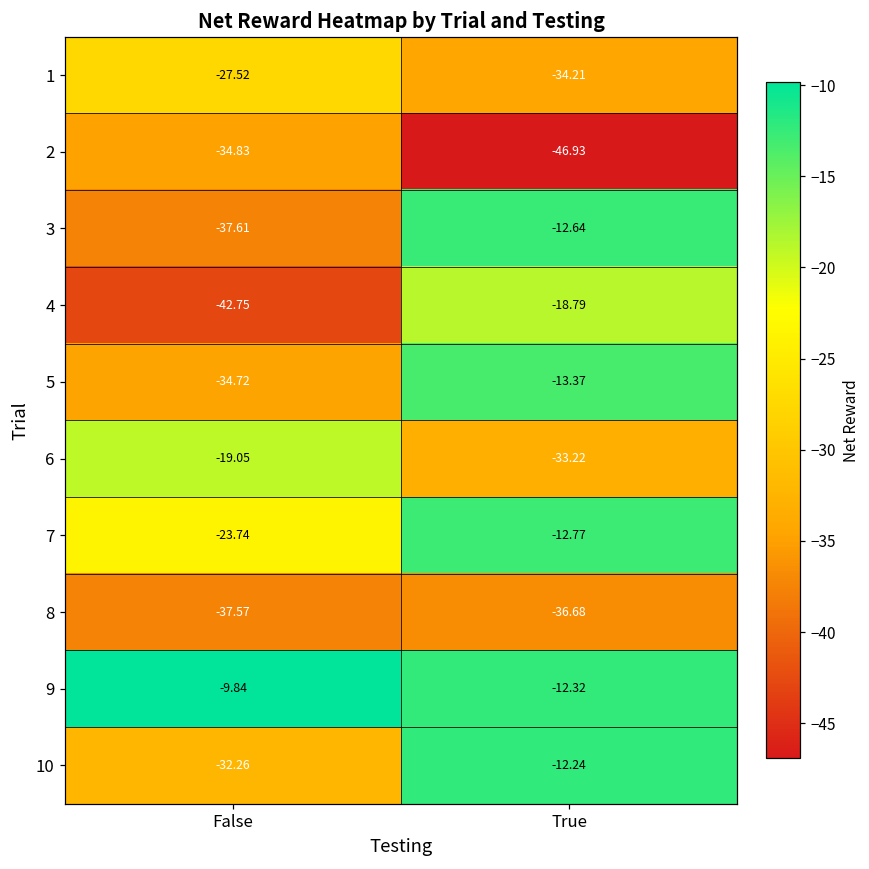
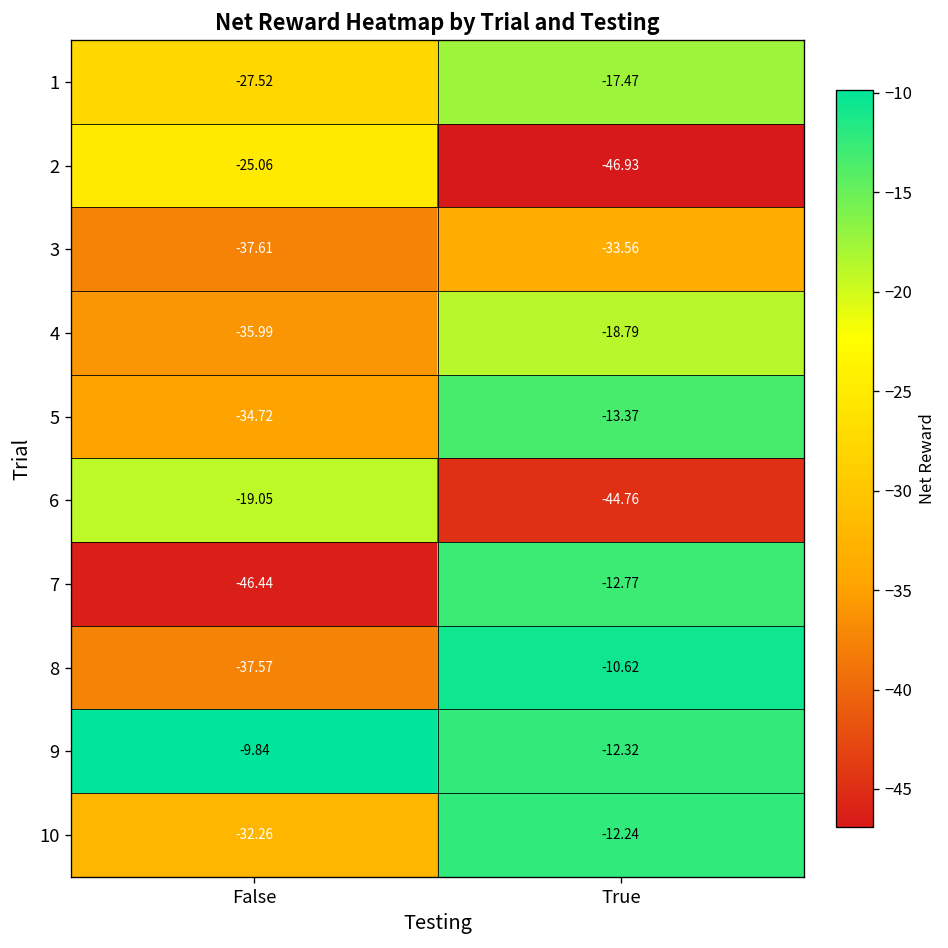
  {
    "1": {
      "False": -27.52,
-     "True": -34.21
+     "True": -17.47
    },
    "2": {
-     "False": -34.83,
+     "False": -25.06,
      "True": -46.93
    },
    "3": {
      "False": -37.61,
-     "True": -12.64
+     "True": -33.56
    },
    "4": {
-     "False": -42.75,
+     "False": -35.99,
      "True": -18.79
    },
    "5": {
      "False": -34.72,
      "True": -13.37
    },
    "6": {
      "False": -19.05,
-     "True": -33.22
+     "True": -44.76
    },
    "7": {
-     "False": -23.74,
+     "False": -46.44,
      "True": -12.77
    },
    "8": {
      "False": -37.57,
-     "True": -36.68
+     "True": -10.62
    },
    "9": {
      "False": -9.84,
      "True": -12.32
    },
    "10": {
      "False": -32.26,
      "True": -12.24
    }
  }
